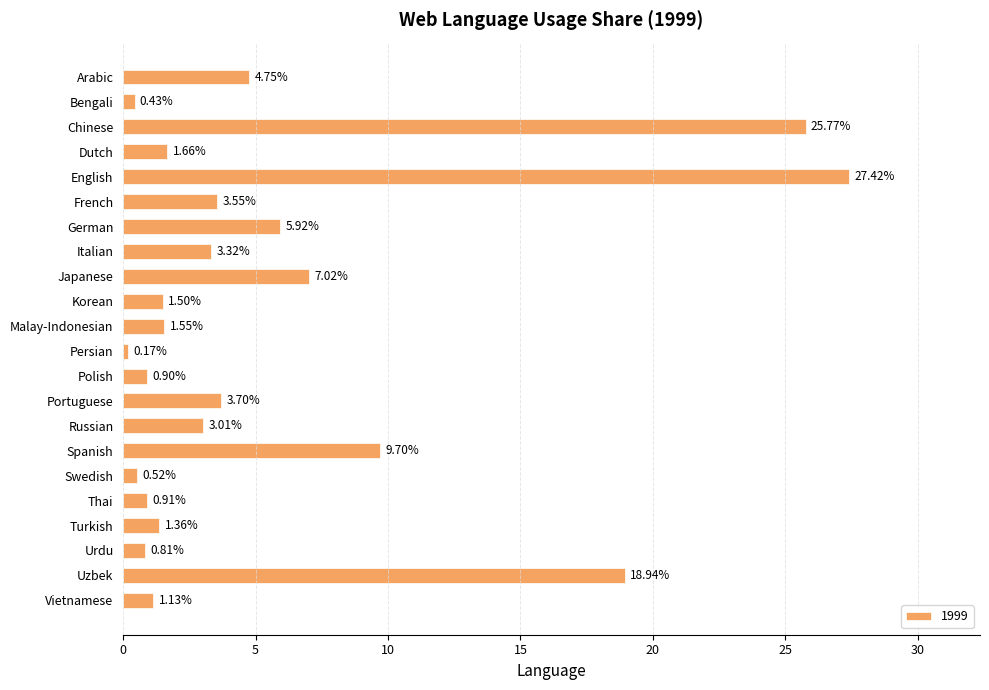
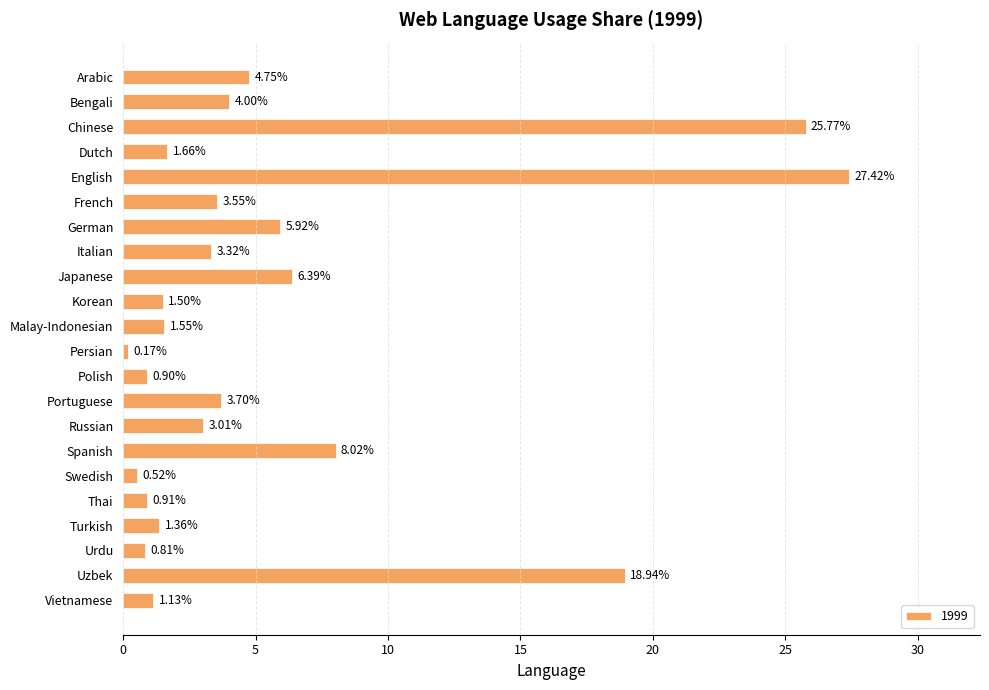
  {
    "Arabic": "4.75%",
-   "Bengali": "0.43%",
+   "Bengali": "4.00%",
    "Chinese": "25.77%",
    "Dutch": "1.66%",
    "English": "27.42%",
    "French": "3.55%",
    "German": "5.92%",
    "Italian": "3.32%",
-   "Japanese": "7.02%",
+   "Japanese": "6.39%",
    "Korean": "1.50%",
    "Malay-Indonesian": "1.55%",
    "Persian": "0.17%",
    "Polish": "0.90%",
    "Portuguese": "3.70%",
    "Russian": "3.01%",
-   "Spanish": "9.70%",
+   "Spanish": "8.02%",
    "Swedish": "0.52%",
    "Thai": "0.91%",
    "Turkish": "1.36%",
    "Urdu": "0.81%",
    "Uzbek": "18.94%",
    "Vietnamese": "1.13%"
  }
